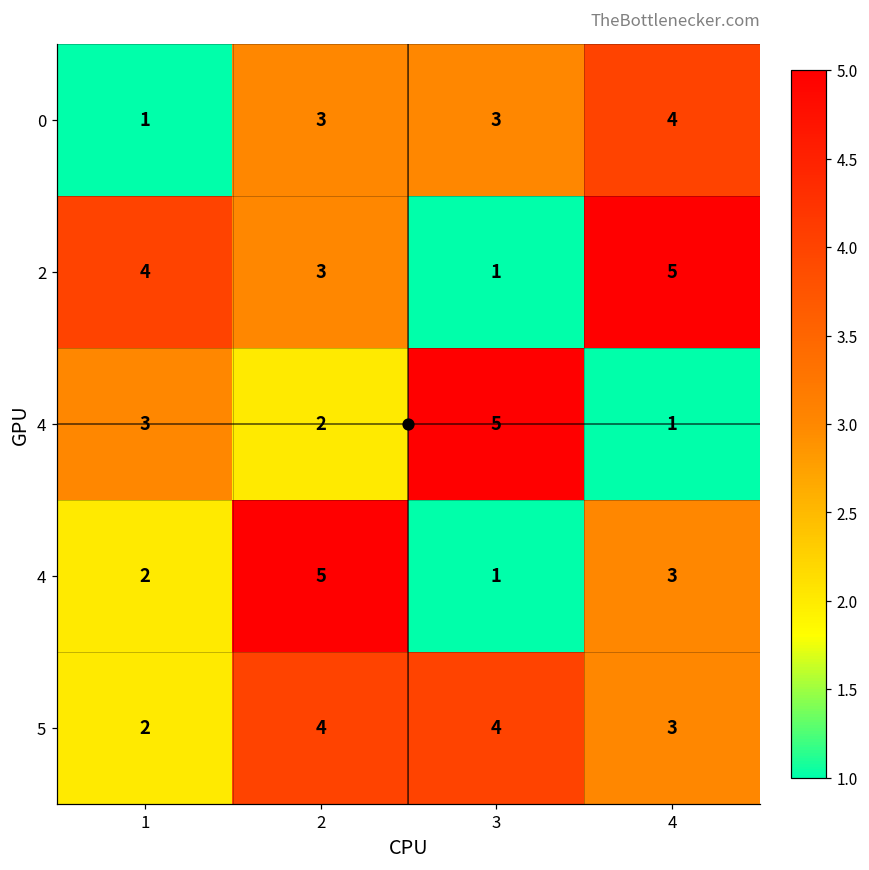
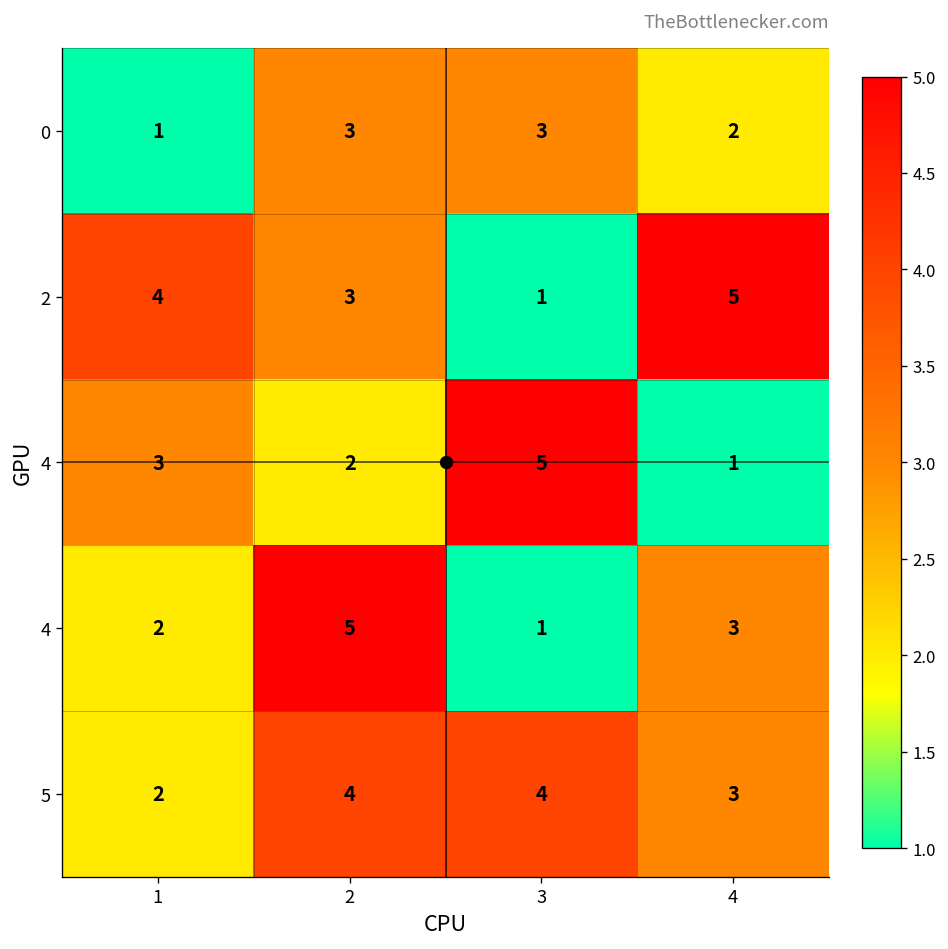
  {
    "0": {
      "1": 1,
      "2": 3,
      "3": 3,
-     "4": 4
+     "4": 2
    },
    "2": {
      "1": 4,
      "2": 3,
      "3": 1,
      "4": 5
    },
    "5": {
      "1": 2,
      "2": 4,
      "3": 4,
      "4": 3
    }
  }
